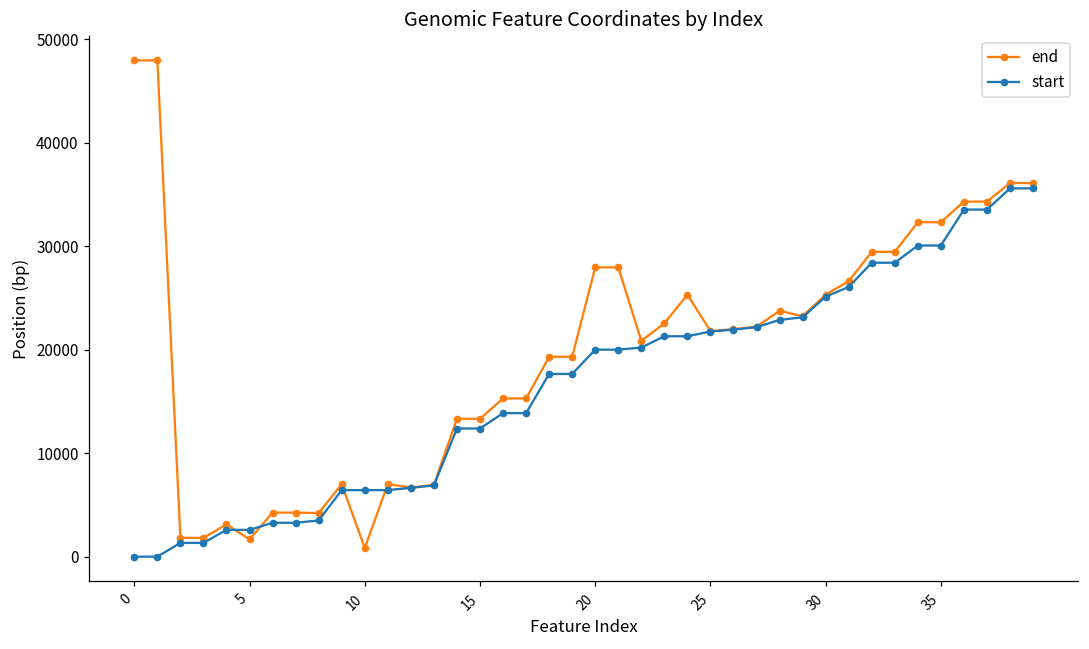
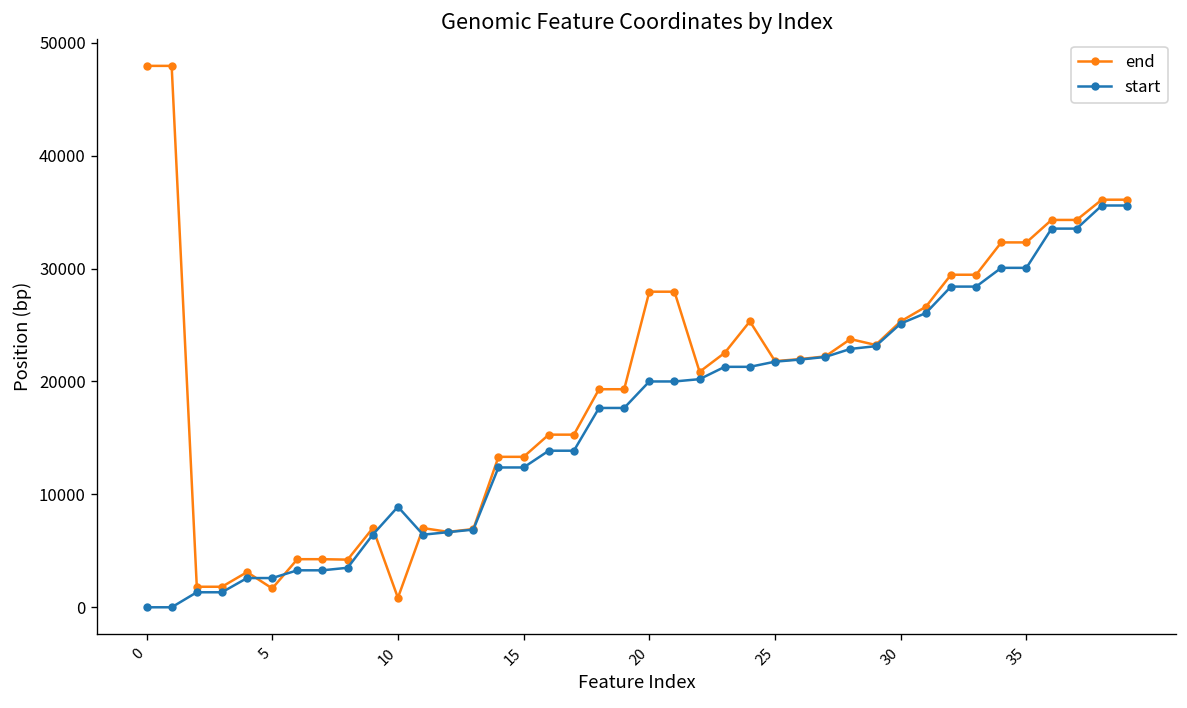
  {
    "end": {
      "0": 48000,
      "5": 2000,
      "10": 1000,
      "15": 13000,
      "20": 28000,
      "35": 32000
    },
    "start": {
      "0": 0,
      "5": 3000,
-     "10": 6000,
+     "10": 9000,
      "15": 12000,
      "20": 20000,
      "35": 30000
    }
  }
